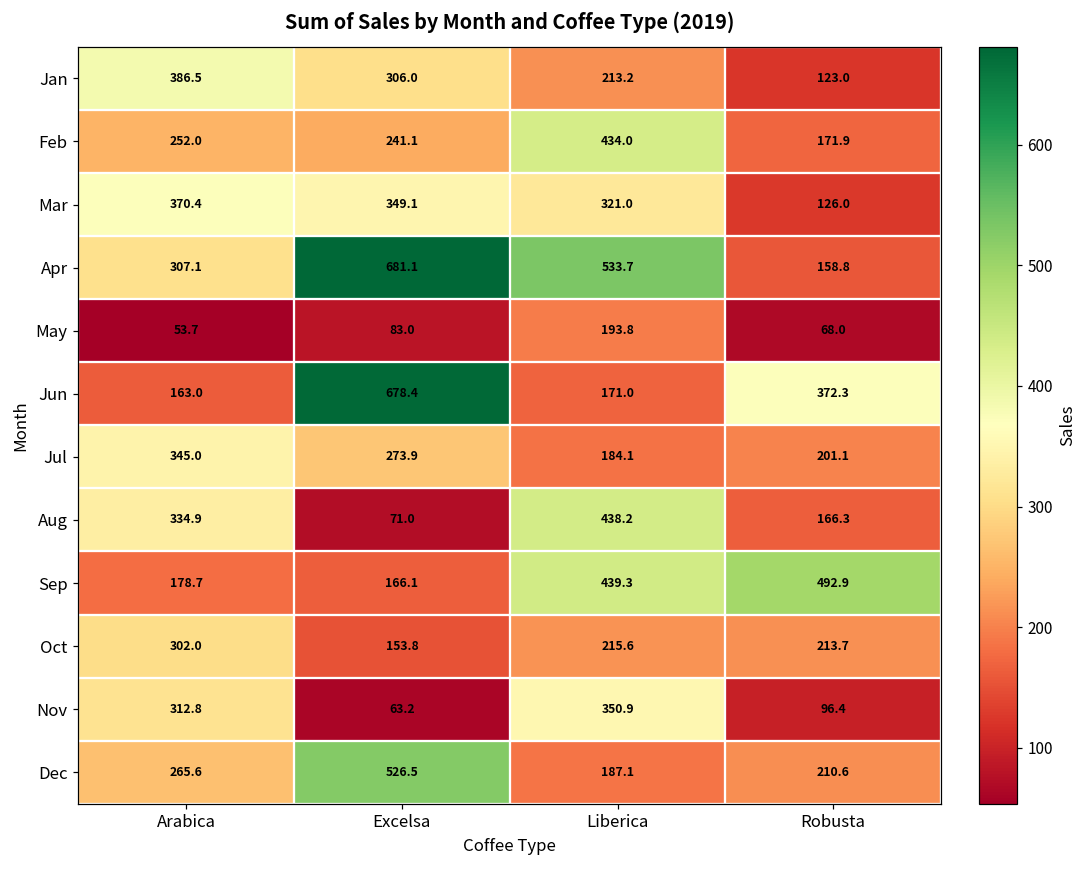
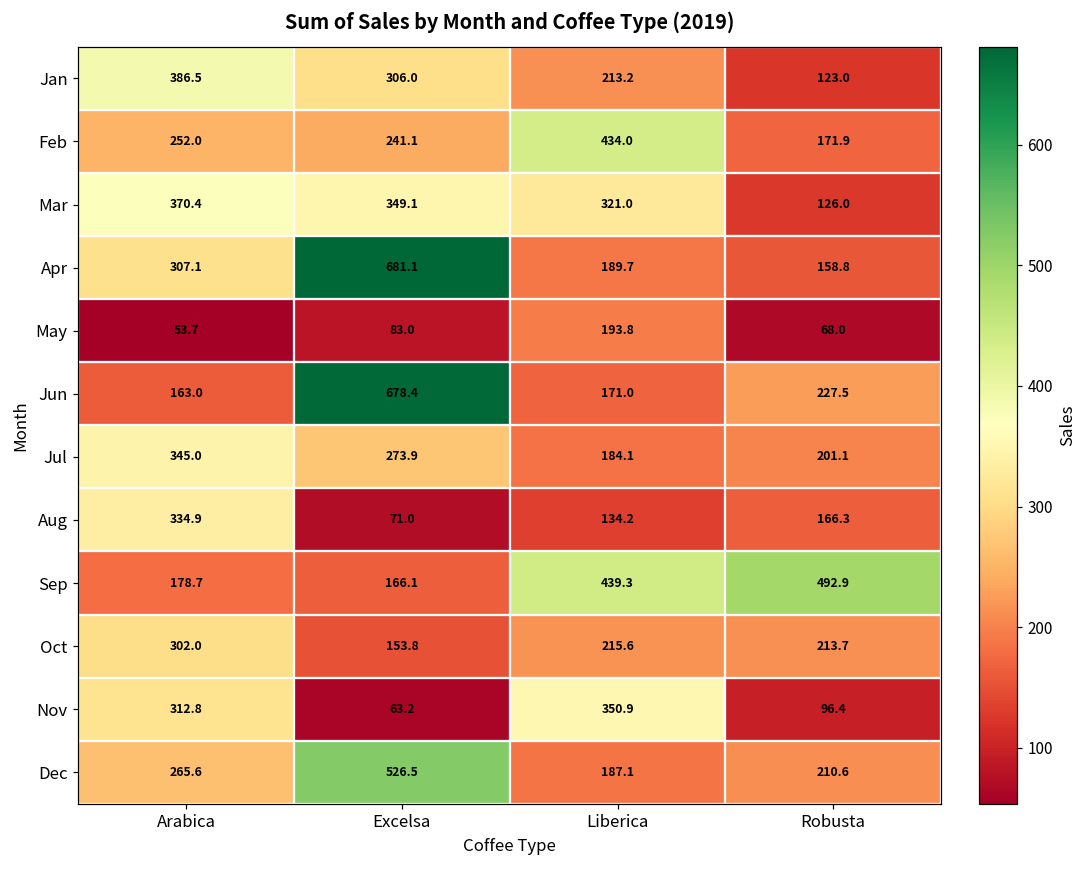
  {
    "Jan": {
      "Arabica": 386.5,
      "Excelsa": 306.0,
      "Liberica": 213.2,
      "Robusta": 123.0
    },
    "Feb": {
      "Arabica": 252.0,
      "Excelsa": 241.1,
      "Liberica": 434.0,
      "Robusta": 171.9
    },
    "Mar": {
      "Arabica": 370.4,
      "Excelsa": 349.1,
      "Liberica": 321.0,
      "Robusta": 126.0
    },
    "Apr": {
      "Arabica": 307.1,
      "Excelsa": 681.1,
-     "Liberica": 533.7,
+     "Liberica": 189.7,
      "Robusta": 158.8
    },
    "May": {
      "Arabica": 53.7,
      "Excelsa": 83.0,
      "Liberica": 193.8,
      "Robusta": 68.0
    },
    "Jun": {
      "Arabica": 163.0,
      "Excelsa": 678.4,
      "Liberica": 171.0,
-     "Robusta": 372.3
+     "Robusta": 227.5
    },
    "Jul": {
      "Arabica": 345.0,
      "Excelsa": 273.9,
      "Liberica": 184.1,
      "Robusta": 201.1
    },
    "Aug": {
      "Arabica": 334.9,
      "Excelsa": 71.0,
-     "Liberica": 438.2,
+     "Liberica": 134.2,
      "Robusta": 166.3
    },
    "Sep": {
      "Arabica": 178.7,
      "Excelsa": 166.1,
      "Liberica": 439.3,
      "Robusta": 492.9
    },
    "Oct": {
      "Arabica": 302.0,
      "Excelsa": 153.8,
      "Liberica": 215.6,
      "Robusta": 213.7
    },
    "Nov": {
      "Arabica": 312.8,
      "Excelsa": 63.2,
      "Liberica": 350.9,
      "Robusta": 96.4
    },
    "Dec": {
      "Arabica": 265.6,
      "Excelsa": 526.5,
      "Liberica": 187.1,
      "Robusta": 210.6
    }
  }
